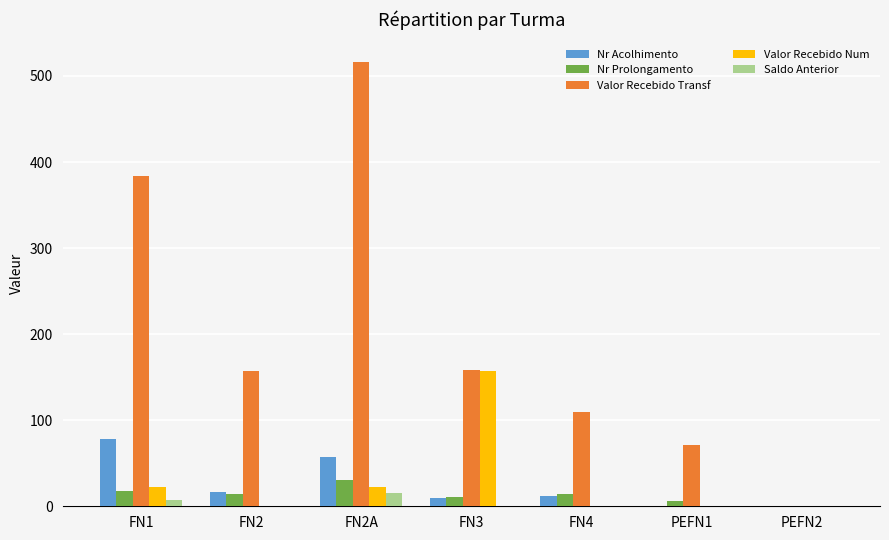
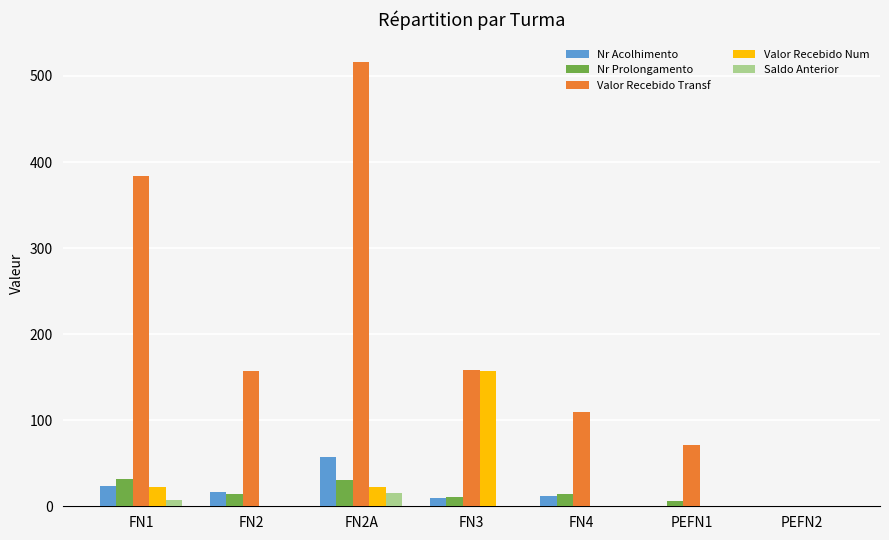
  {
    "Nr Acolhimento": {
-     "FN1": 80,
+     "FN1": 20,
      "FN2": 20,
      "FN2A": 60,
      "FN3": 10,
      "FN4": 10,
      "PEFN1": 0,
      "PEFN2": 0
    },
    "Nr Prolongamento": {
-     "FN1": 20,
+     "FN1": 30,
      "FN2": 10,
      "FN2A": 30,
      "FN3": 10,
      "FN4": 10,
      "PEFN1": 10,
      "PEFN2": 0
    },
    "Valor Recebido Transf": {
      "FN1": 380,
      "FN2": 160,
      "FN2A": 520,
      "FN3": 160,
      "FN4": 110,
      "PEFN1": 70,
      "PEFN2": 0
    },
    "Valor Recebido Num": {
      "FN1": 20,
      "FN2": 0,
      "FN2A": 20,
      "FN3": 160,
      "FN4": 0,
      "PEFN1": 0,
      "PEFN2": 0
    },
    "Saldo Anterior": {
      "FN1": 10,
      "FN2": 0,
      "FN2A": 20,
      "FN3": 0,
      "FN4": 0,
      "PEFN1": 0,
      "PEFN2": 0
    }
  }
